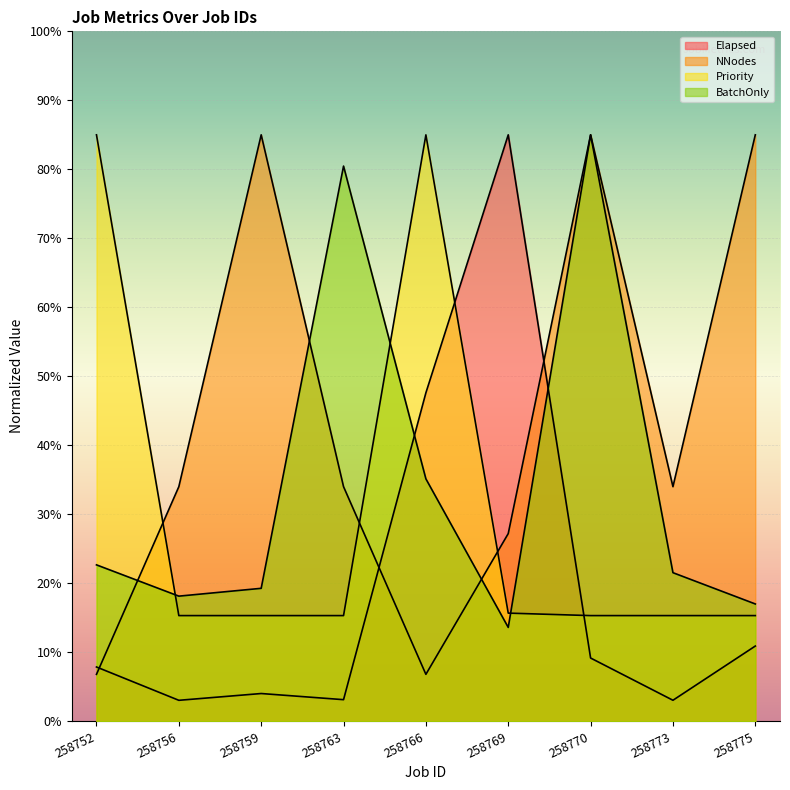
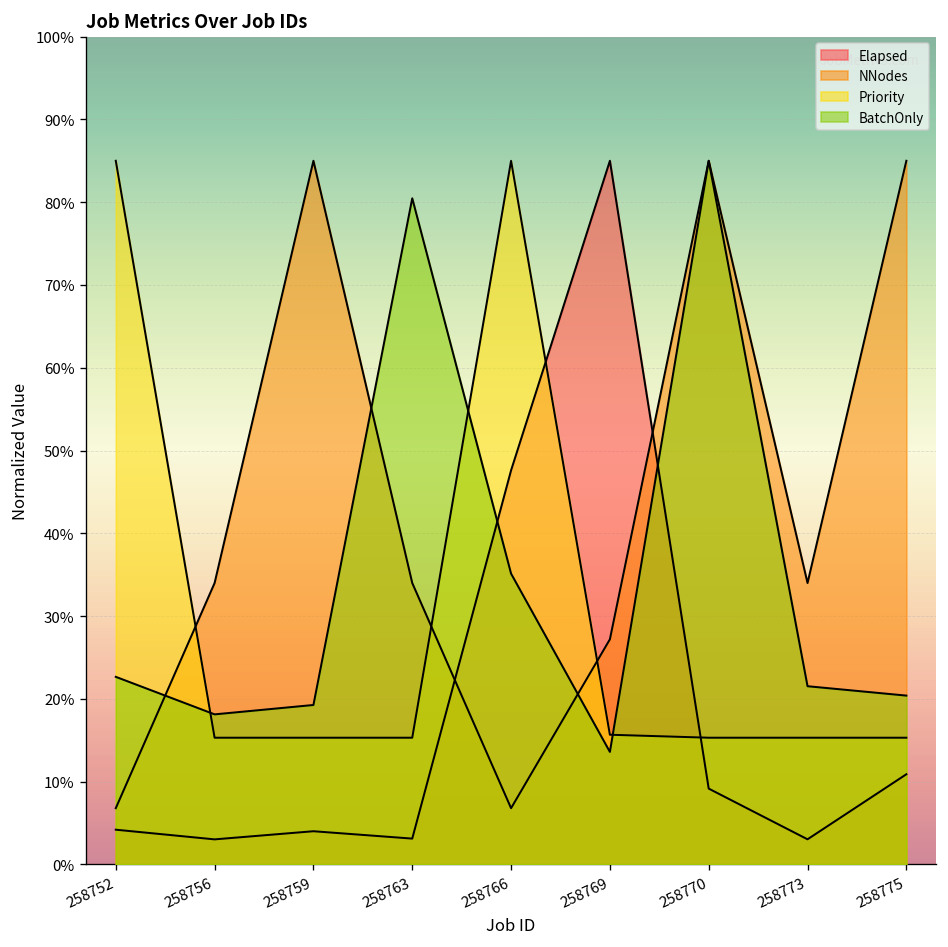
  {
    "Elapsed": {
-     "258752": "8%",
+     "258752": "4%",
      "258756": "3%",
      "258759": "4%",
      "258763": "3%",
      "258766": "48%",
      "258769": "85%",
      "258770": "9%",
      "258773": "3%",
      "258775": "11%"
    },
    "NNodes": {
      "258752": "7%",
      "258756": "34%",
      "258759": "85%",
      "258763": "34%",
      "258766": "7%",
      "258769": "27%",
      "258773": "34%",
      "258775": "85%"
    },
    "Priority": {
      "258752": "85%",
      "258756": "15%",
      "258759": "15%",
      "258763": "15%",
      "258766": "85%",
      "258769": "16%",
      "258770": "15%",
      "258773": "15%",
      "258775": "15%"
    },
    "BatchOnly": {
      "258752": "23%",
      "258756": "18%",
      "258759": "19%",
      "258763": "80%",
      "258766": "35%",
      "258769": "14%",
      "258773": "22%",
-     "258775": "17%"
+     "258775": "20%"
    }
  }
